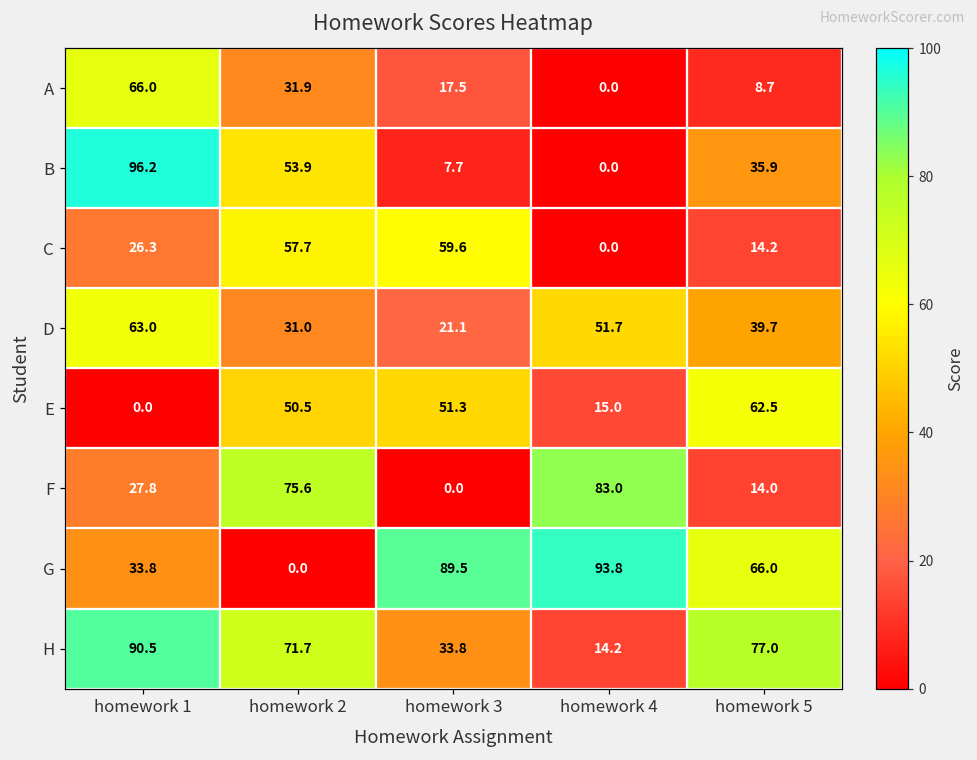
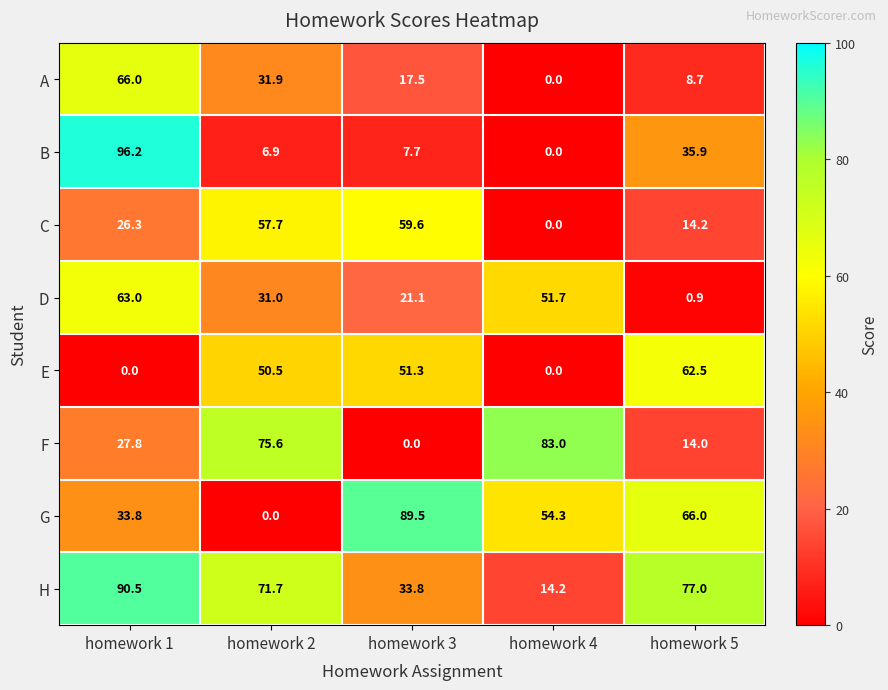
  {
    "A": {
      "homework 1": 66.0,
      "homework 2": 31.9,
      "homework 3": 17.5,
      "homework 4": 0.0,
      "homework 5": 8.7
    },
    "B": {
      "homework 1": 96.2,
-     "homework 2": 53.9,
+     "homework 2": 6.9,
      "homework 3": 7.7,
      "homework 4": 0.0,
      "homework 5": 35.9
    },
    "C": {
      "homework 1": 26.3,
      "homework 2": 57.7,
      "homework 3": 59.6,
      "homework 4": 0.0,
      "homework 5": 14.2
    },
    "D": {
      "homework 1": 63.0,
      "homework 2": 31.0,
      "homework 3": 21.1,
      "homework 4": 51.7,
-     "homework 5": 39.7
+     "homework 5": 0.9
    },
    "E": {
      "homework 1": 0.0,
      "homework 2": 50.5,
      "homework 3": 51.3,
-     "homework 4": 15.0,
+     "homework 4": 0.0,
      "homework 5": 62.5
    },
    "F": {
      "homework 1": 27.8,
      "homework 2": 75.6,
      "homework 3": 0.0,
      "homework 4": 83.0,
      "homework 5": 14.0
    },
    "G": {
      "homework 1": 33.8,
      "homework 2": 0.0,
      "homework 3": 89.5,
-     "homework 4": 93.8,
+     "homework 4": 54.3,
      "homework 5": 66.0
    },
    "H": {
      "homework 1": 90.5,
      "homework 2": 71.7,
      "homework 3": 33.8,
      "homework 4": 14.2,
      "homework 5": 77.0
    }
  }
